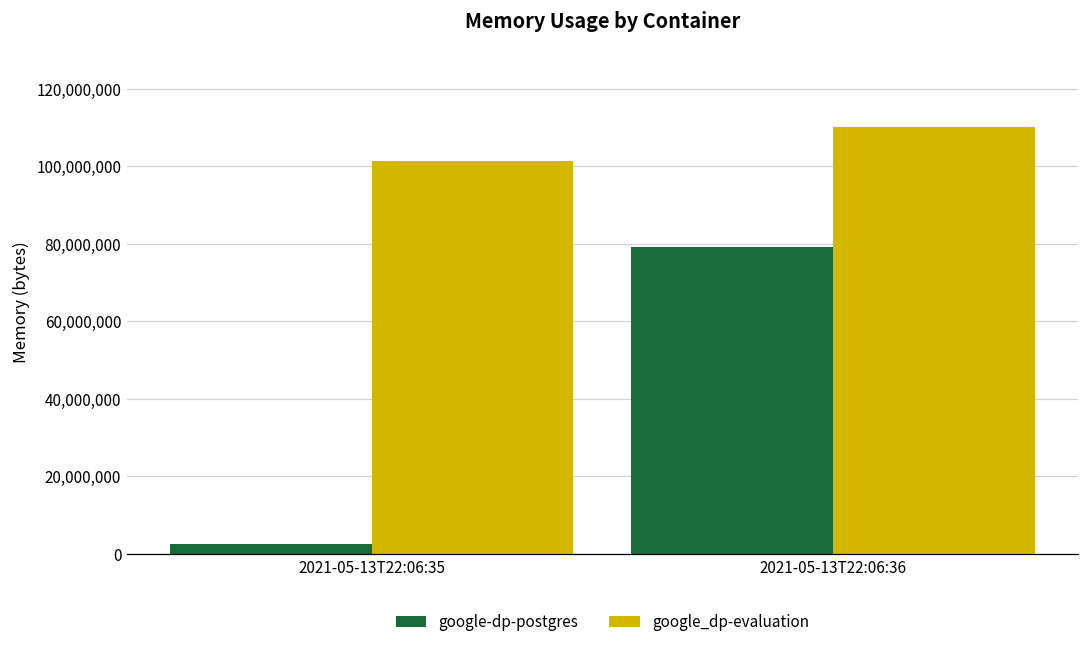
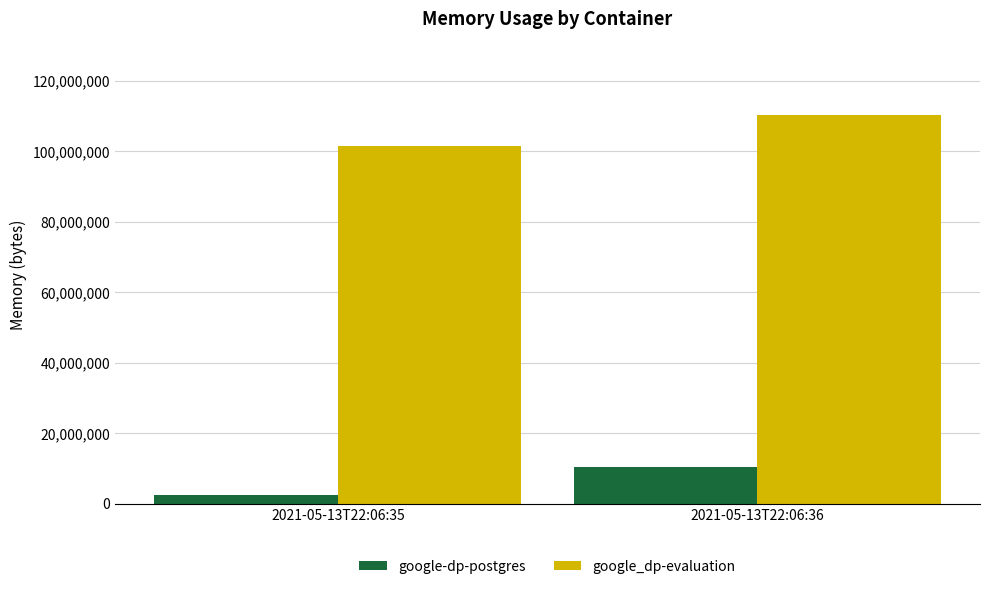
  {
    "google-dp-postgres": {
      "2021-05-13T22:06:35": "3,000,000",
-     "2021-05-13T22:06:36": "79,000,000"
+     "2021-05-13T22:06:36": "10,000,000"
    },
    "google_dp-evaluation": {
      "2021-05-13T22:06:35": "101,000,000",
      "2021-05-13T22:06:36": "110,000,000"
    }
  }
